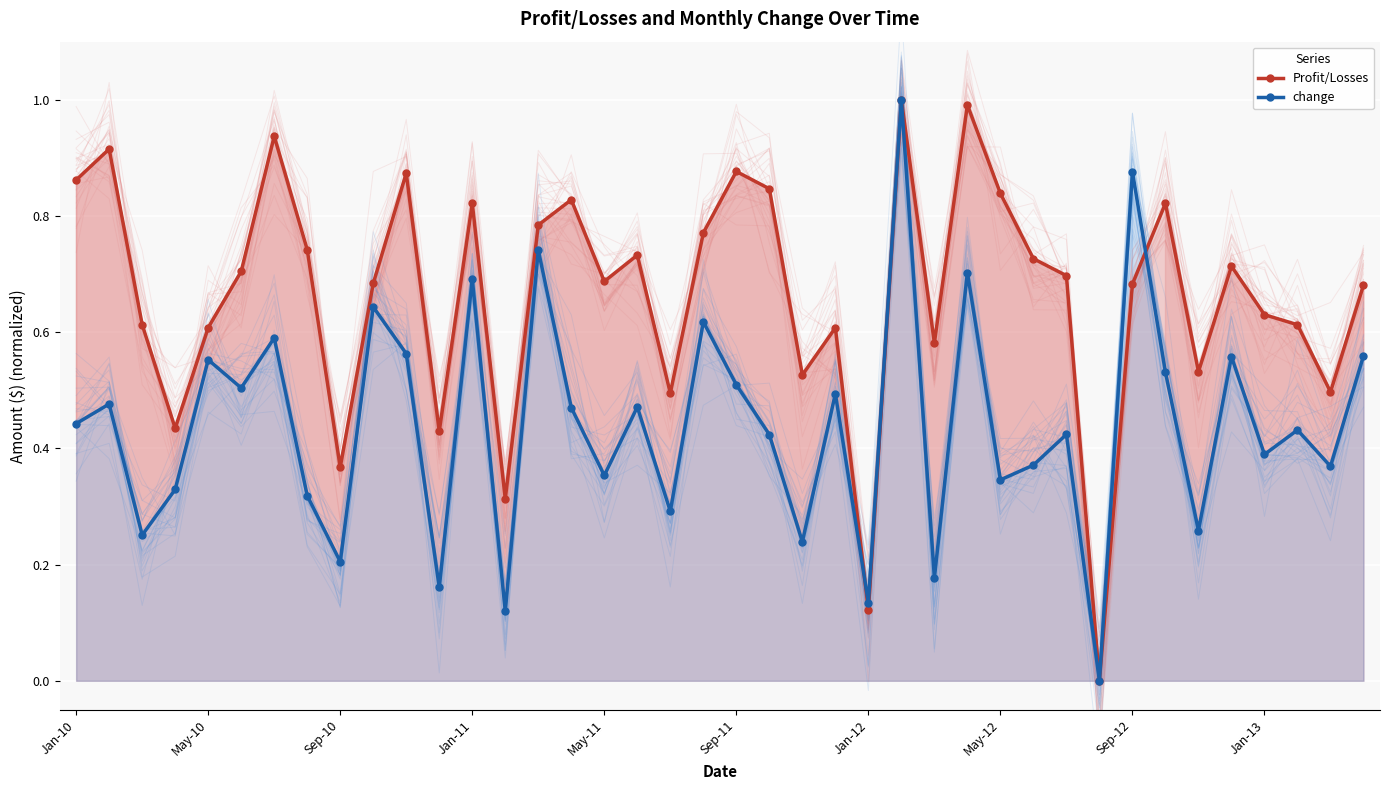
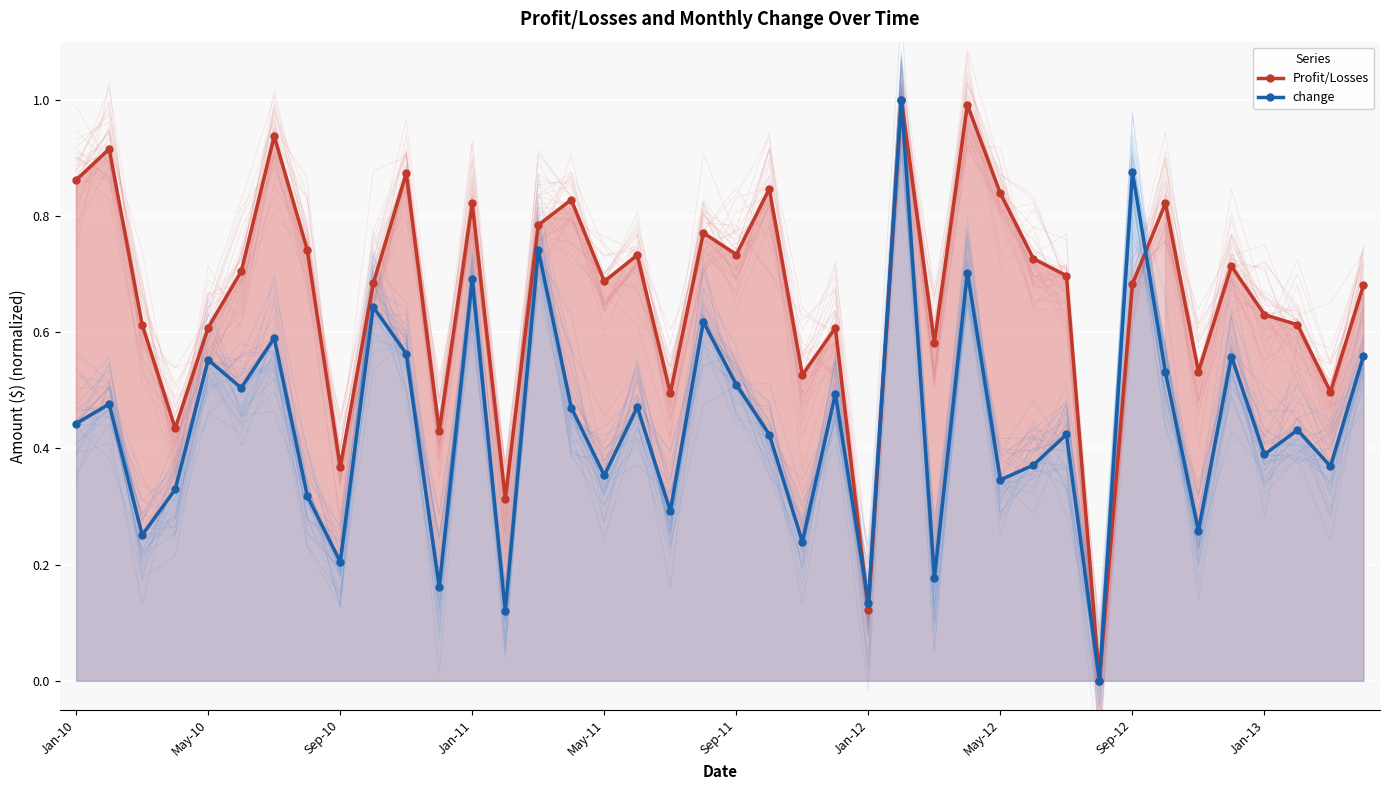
  {
    "Profit/Losses": {
      "May-10": 0.61,
-     "Sep-11": 0.88
+     "Sep-11": 0.73
    },
    "change": {
      "Sep-10": 0.20
    }
  }
